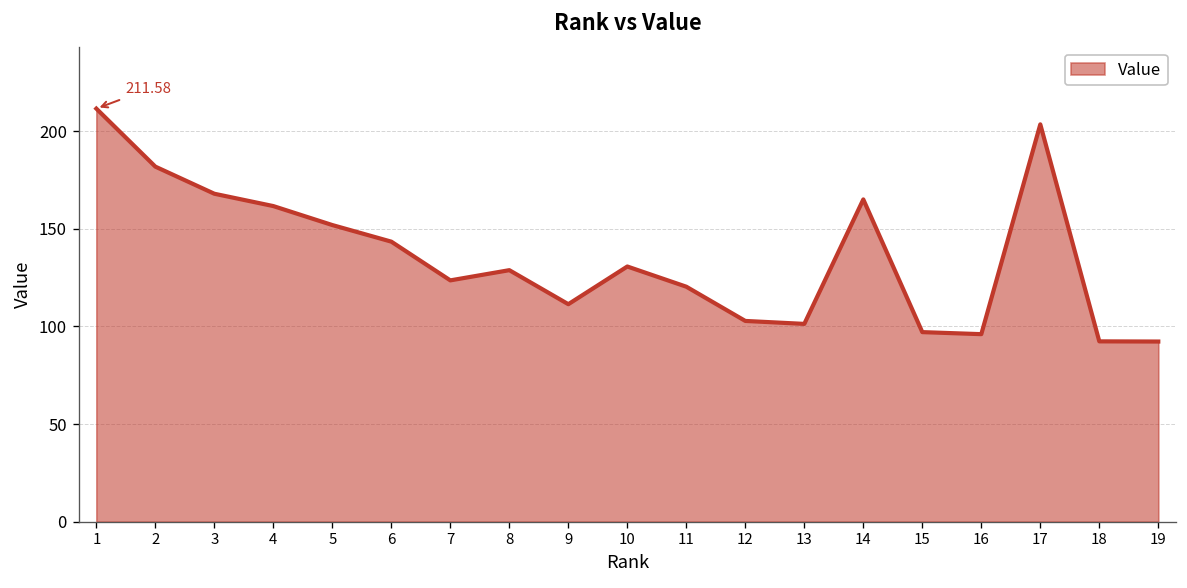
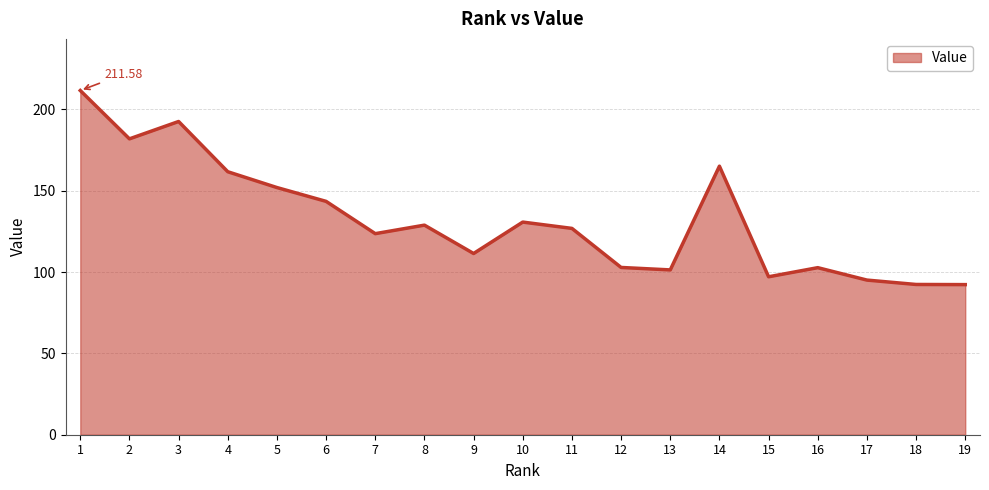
  {
    "2": 182,
-   "3": 168,
+   "3": 193,
    "4": 162,
    "5": 152,
    "6": 143,
    "7": 124,
    "8": 129,
    "9": 111,
    "10": 131,
-   "11": 120,
+   "11": 127,
    "12": 103,
    "13": 101,
    "14": 165,
    "15": 97,
-   "16": 96,
-   "17": 204,
+   "16": 103,
+   "17": 95,
    "18": 92,
    "19": 92
  }
